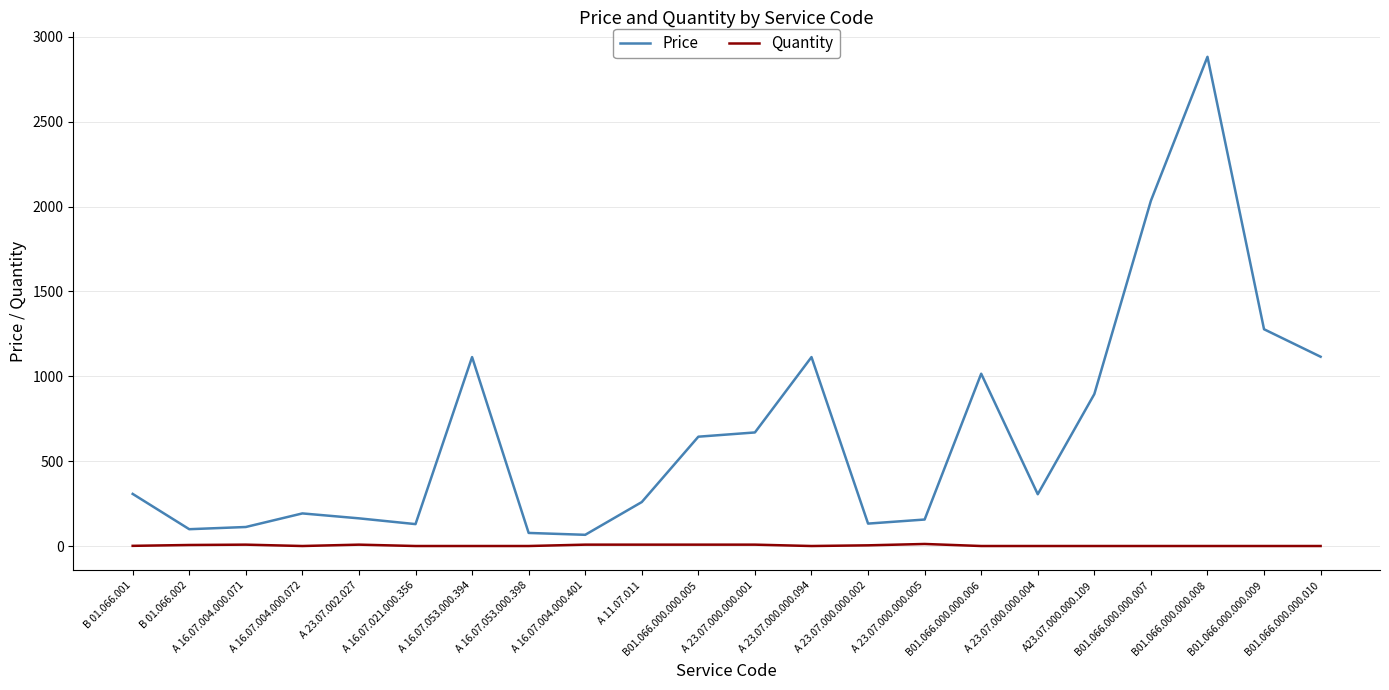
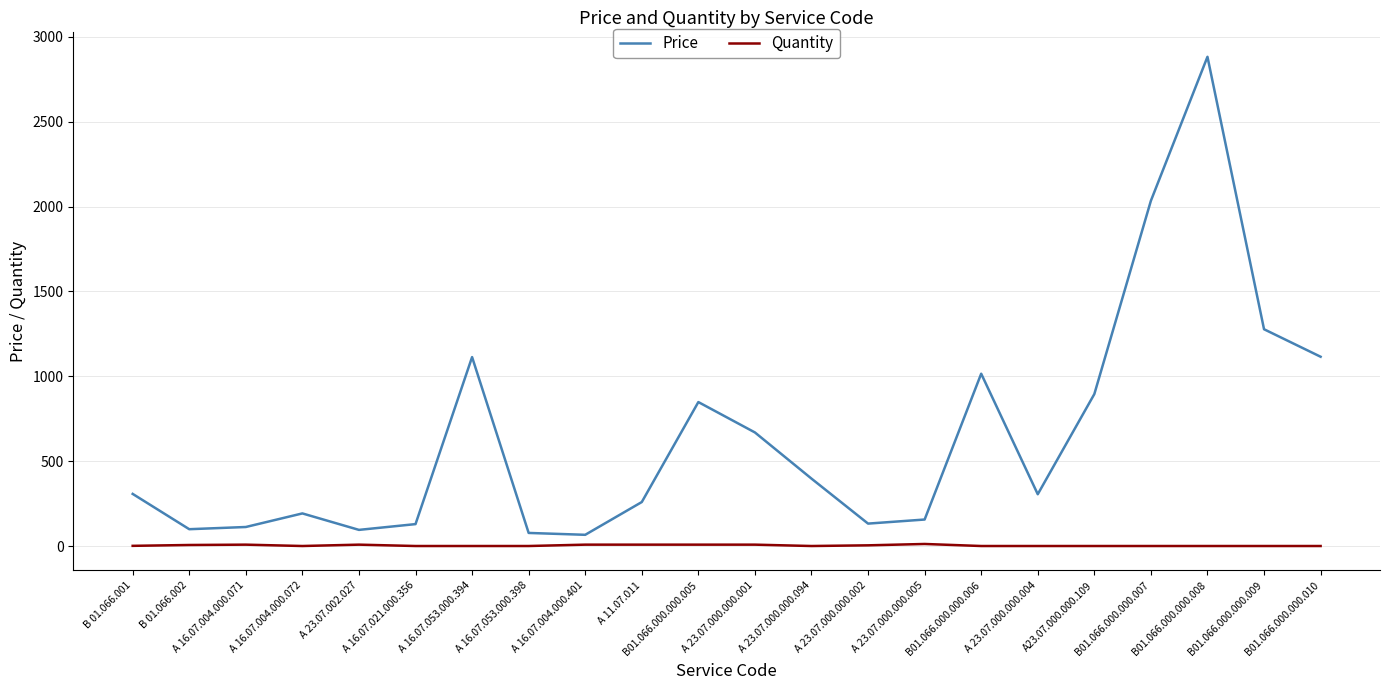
  {
    "Price": {
      "В 01.066.001": 310,
      "В 01.066.002": 100,
      "А 16.07.004.000.071": 110,
      "А 16.07.004.000.072": 190,
-     "А 23.07.002.027": 160,
+     "А 23.07.002.027": 100,
      "А 16.07.021.000.356": 130,
      "А 16.07.053.000.394": 1110,
      "А 16.07.053.000.398": 80,
      "А 16.07.004.000.401": 70,
      "А 11.07.011": 260,
-     "В01.066.000.000.005": 640,
+     "В01.066.000.000.005": 850,
      "А 23.07.000.000.001": 670,
-     "А 23.07.000.000.094": 1110,
+     "А 23.07.000.000.094": 400,
      "А 23.07.000.000.002": 130,
      "А 23.07.000.000.005": 160,
      "В01.066.000.000.006": 1020,
      "А 23.07.000.000.004": 310,
      "А23.07.000.000.109": 900,
      "В01.066.000.000.007": 2030,
      "В01.066.000.000.008": 2880,
      "В01.066.000.000.009": 1280,
      "В01.066.000.000.010": 1120
    },
    "Quantity": {
      "В 01.066.001": 0,
      "В 01.066.002": 10,
      "А 16.07.004.000.071": 10,
      "А 16.07.004.000.072": 0,
      "А 23.07.002.027": 10,
      "А 16.07.021.000.356": 0,
      "А 16.07.053.000.394": 0,
      "А 16.07.053.000.398": 0,
      "А 16.07.004.000.401": 10,
      "А 11.07.011": 10,
      "В01.066.000.000.005": 10,
      "А 23.07.000.000.001": 10,
      "А 23.07.000.000.094": 0,
      "А 23.07.000.000.002": 0,
      "А 23.07.000.000.005": 10,
      "В01.066.000.000.006": 0,
      "А 23.07.000.000.004": 0,
      "А23.07.000.000.109": 0,
      "В01.066.000.000.007": 0,
      "В01.066.000.000.008": 0,
      "В01.066.000.000.009": 0,
      "В01.066.000.000.010": 0
    }
  }
